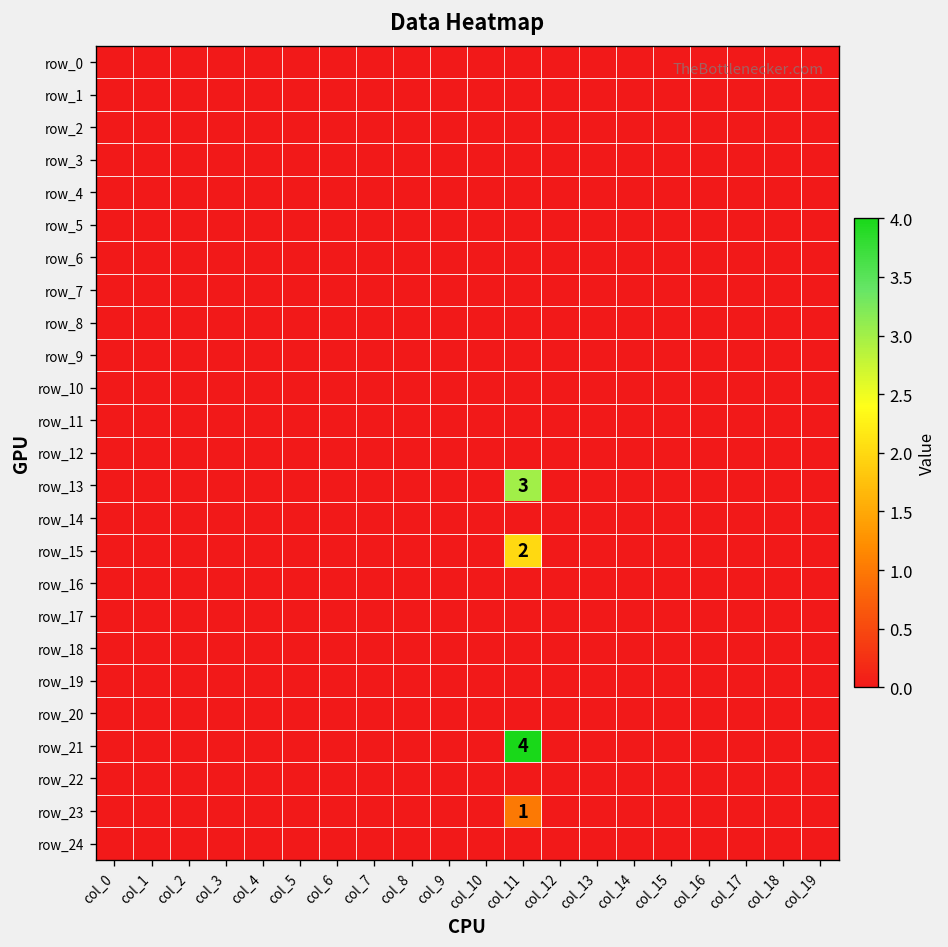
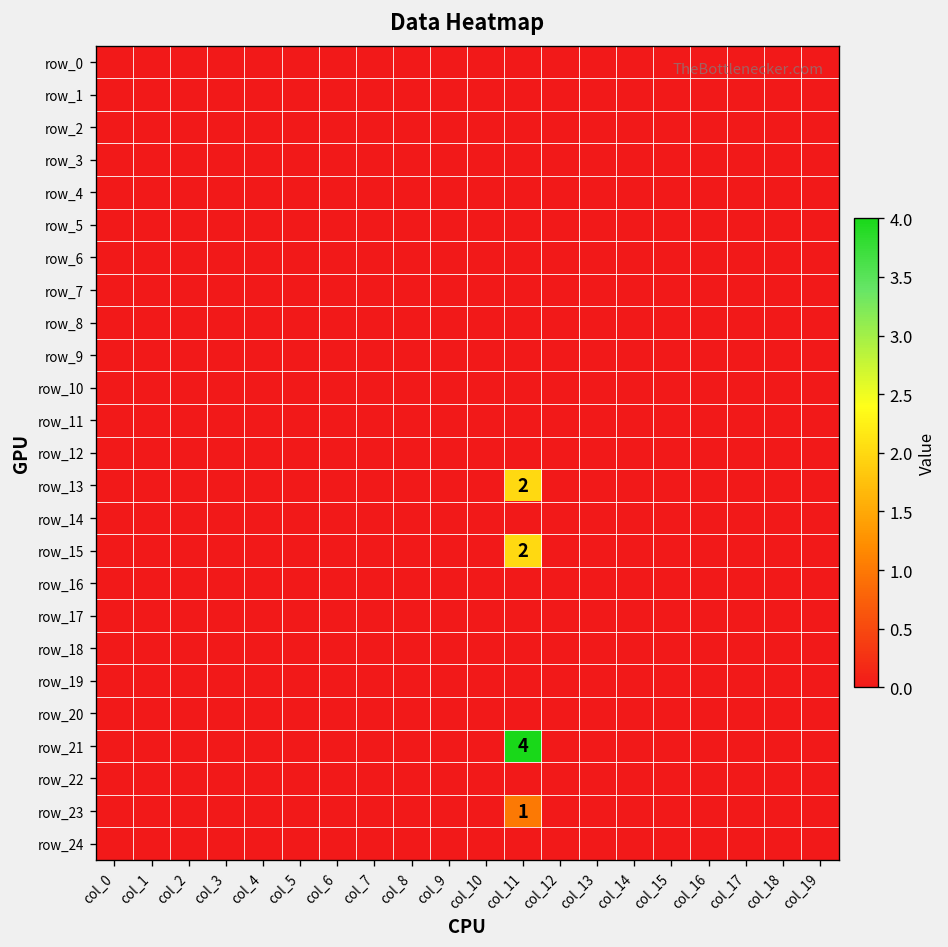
  {
    "row_13": {
-     "col_11": 3
+     "col_11": 2
    },
    "row_15": {
      "col_11": 2
    },
    "row_21": {
      "col_11": 4
    },
    "row_23": {
      "col_11": 1
    }
  }
